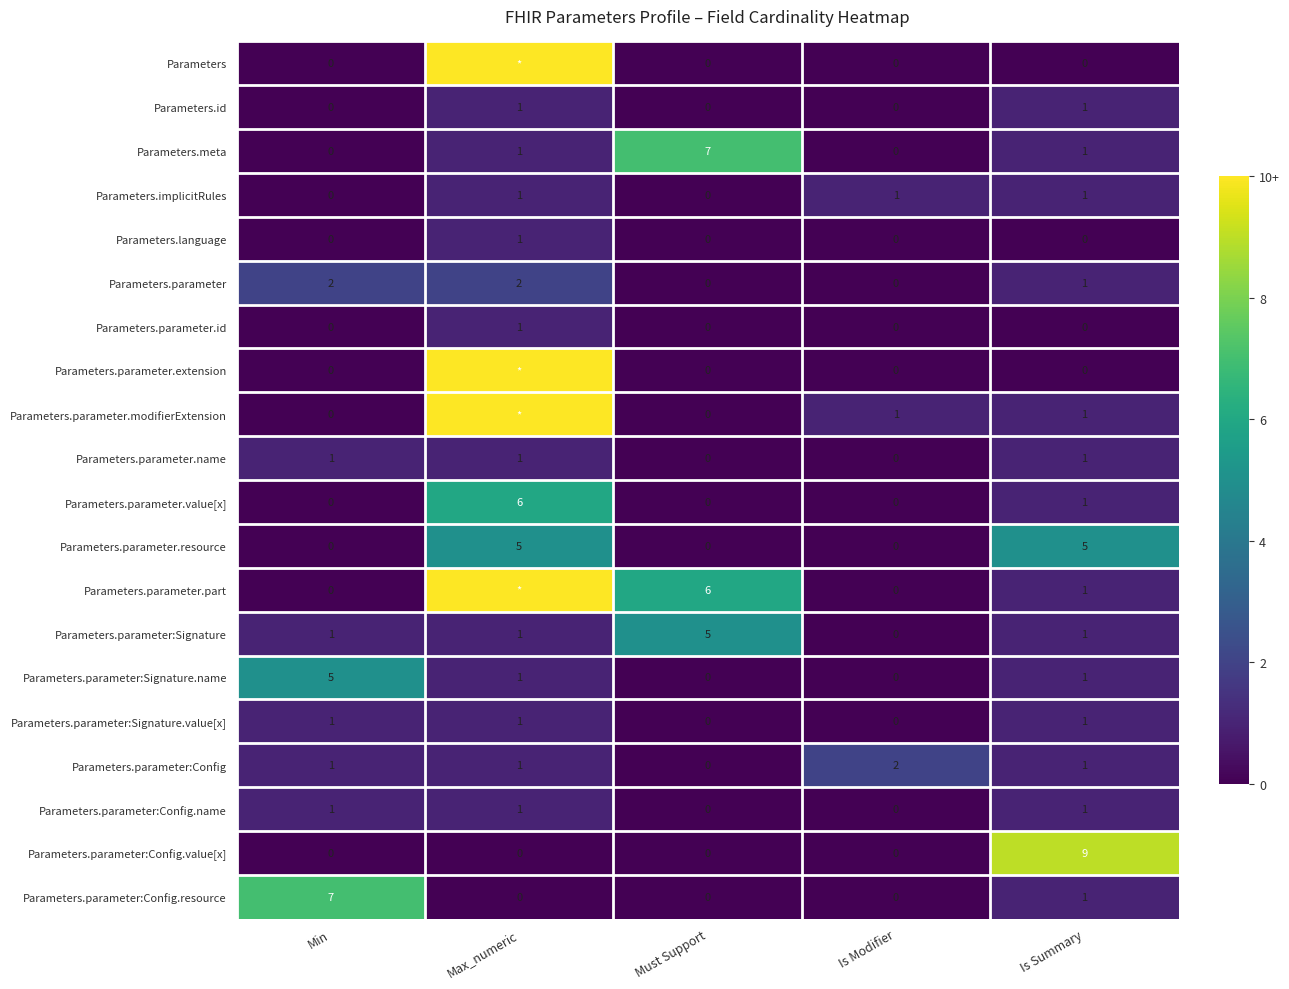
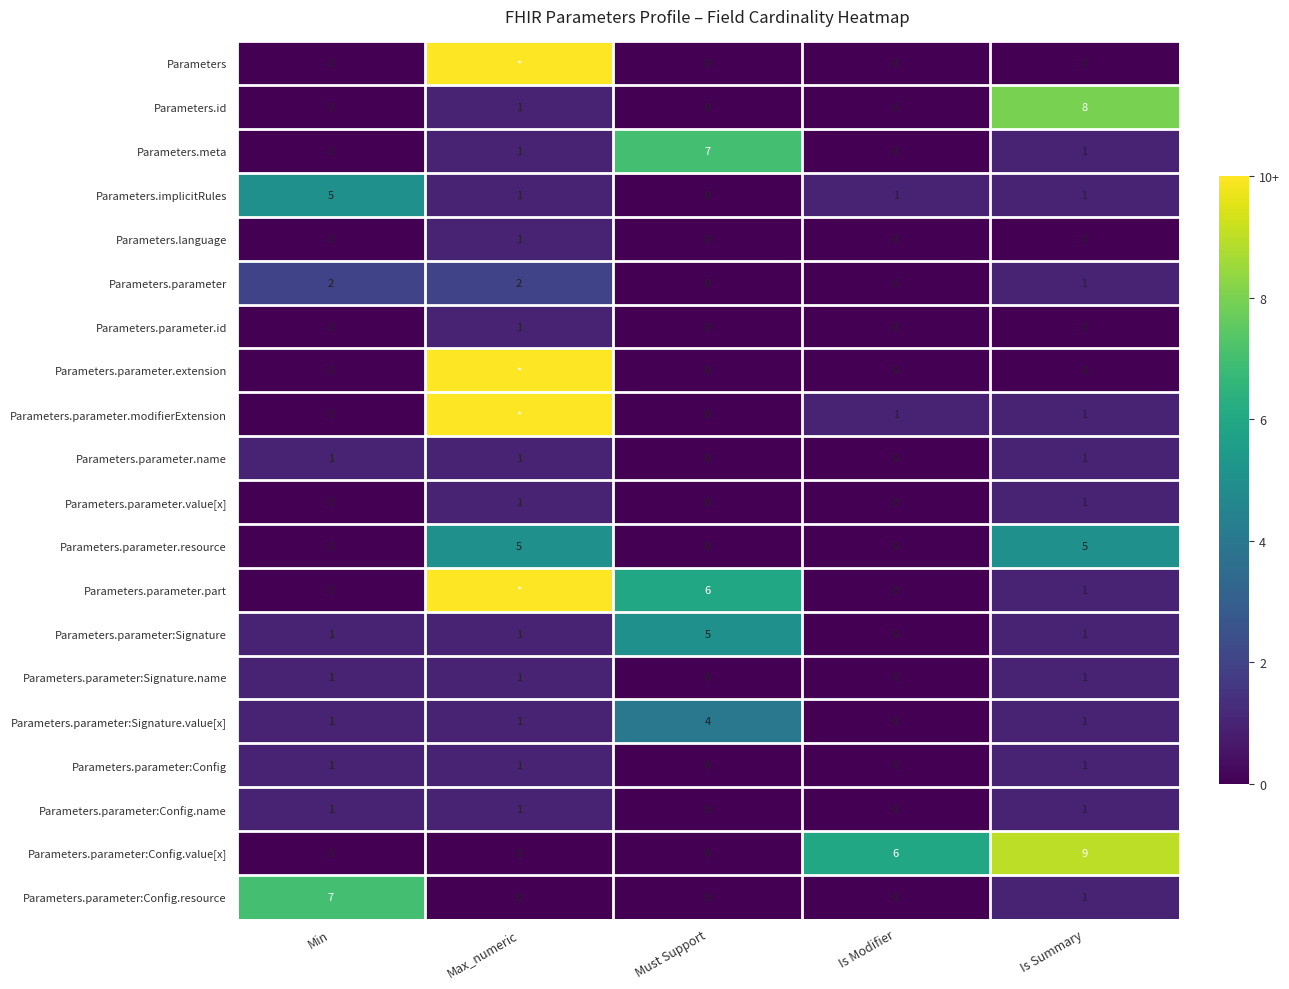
  {
    "Parameters": {
      "Min": 0,
      "Must Support": 0,
      "Is Modifier": 0,
      "Is Summary": 0
    },
    "Parameters.id": {
      "Min": 0,
      "Max_numeric": 1,
      "Must Support": 0,
      "Is Modifier": 0,
-     "Is Summary": 1
+     "Is Summary": 8
    },
    "Parameters.meta": {
      "Min": 0,
      "Max_numeric": 1,
      "Must Support": 7,
      "Is Modifier": 0,
      "Is Summary": 1
    },
    "Parameters.implicitRules": {
-     "Min": 0,
+     "Min": 5,
      "Max_numeric": 1,
      "Must Support": 0,
      "Is Modifier": 1,
      "Is Summary": 1
    },
    "Parameters.language": {
      "Min": 0,
      "Max_numeric": 1,
      "Must Support": 0,
      "Is Modifier": 0,
      "Is Summary": 0
    },
    "Parameters.parameter": {
      "Min": 2,
      "Max_numeric": 2,
      "Must Support": 0,
      "Is Modifier": 0,
      "Is Summary": 1
    },
    "Parameters.parameter.id": {
      "Min": 0,
      "Max_numeric": 1,
      "Must Support": 0,
      "Is Modifier": 0,
      "Is Summary": 0
    },
    "Parameters.parameter.extension": {
      "Min": 0,
      "Must Support": 0,
      "Is Modifier": 0,
      "Is Summary": 0
    },
    "Parameters.parameter.modifierExtension": {
      "Min": 0,
      "Must Support": 0,
      "Is Modifier": 1,
      "Is Summary": 1
    },
    "Parameters.parameter.name": {
      "Min": 1,
      "Max_numeric": 1,
      "Must Support": 0,
      "Is Modifier": 0,
      "Is Summary": 1
    },
    "Parameters.parameter.value[x]": {
      "Min": 0,
-     "Max_numeric": 6,
+     "Max_numeric": 1,
      "Must Support": 0,
      "Is Modifier": 0,
      "Is Summary": 1
    },
    "Parameters.parameter.resource": {
      "Min": 0,
      "Max_numeric": 5,
      "Must Support": 0,
      "Is Modifier": 0,
      "Is Summary": 5
    },
    "Parameters.parameter.part": {
      "Min": 0,
      "Must Support": 6,
      "Is Modifier": 0,
      "Is Summary": 1
    },
    "Parameters.parameter:Signature": {
      "Min": 1,
      "Max_numeric": 1,
      "Must Support": 5,
      "Is Modifier": 0,
      "Is Summary": 1
    },
    "Parameters.parameter:Signature.name": {
-     "Min": 5,
+     "Min": 1,
      "Max_numeric": 1,
      "Must Support": 0,
      "Is Modifier": 0,
      "Is Summary": 1
    },
    "Parameters.parameter:Signature.value[x]": {
      "Min": 1,
      "Max_numeric": 1,
-     "Must Support": 0,
+     "Must Support": 4,
      "Is Modifier": 0,
      "Is Summary": 1
    },
    "Parameters.parameter:Config": {
      "Min": 1,
      "Max_numeric": 1,
      "Must Support": 0,
-     "Is Modifier": 2,
+     "Is Modifier": 0,
      "Is Summary": 1
    },
    "Parameters.parameter:Config.name": {
      "Min": 1,
      "Max_numeric": 1,
      "Must Support": 0,
      "Is Modifier": 0,
      "Is Summary": 1
    },
    "Parameters.parameter:Config.value[x]": {
      "Min": 0,
      "Max_numeric": 0,
      "Must Support": 0,
-     "Is Modifier": 0,
+     "Is Modifier": 6,
      "Is Summary": 9
    },
    "Parameters.parameter:Config.resource": {
      "Min": 7,
      "Max_numeric": 0,
      "Must Support": 0,
      "Is Modifier": 0,
      "Is Summary": 1
    }
  }
